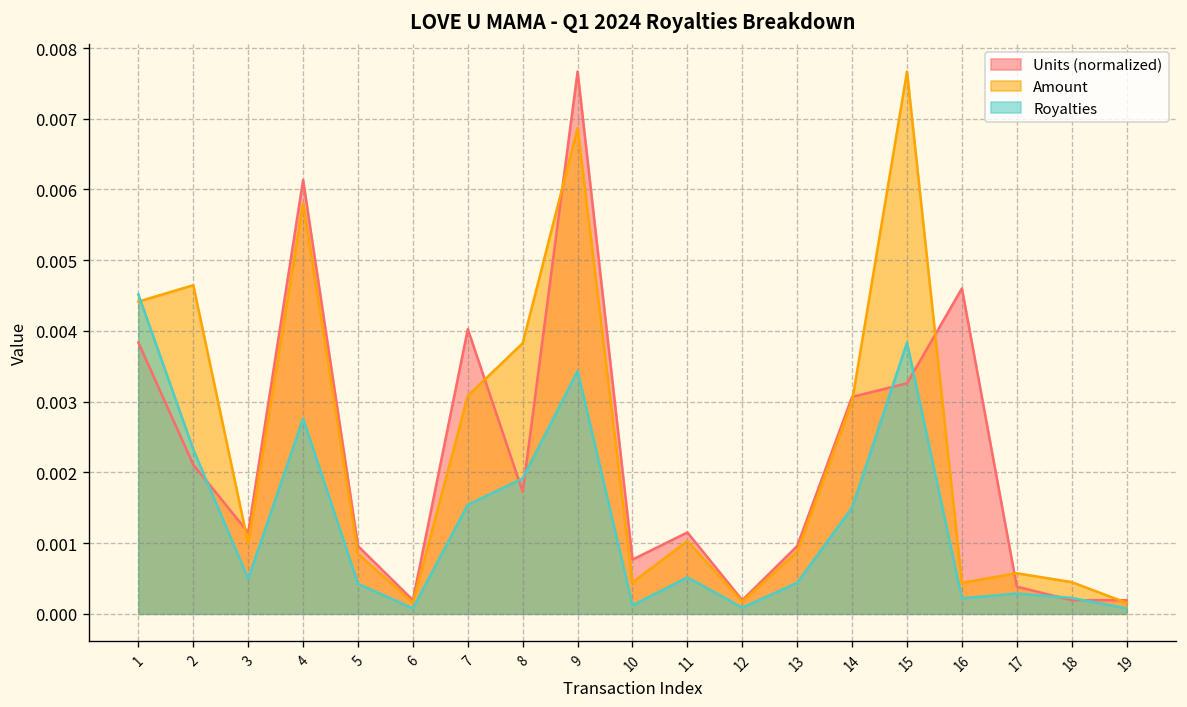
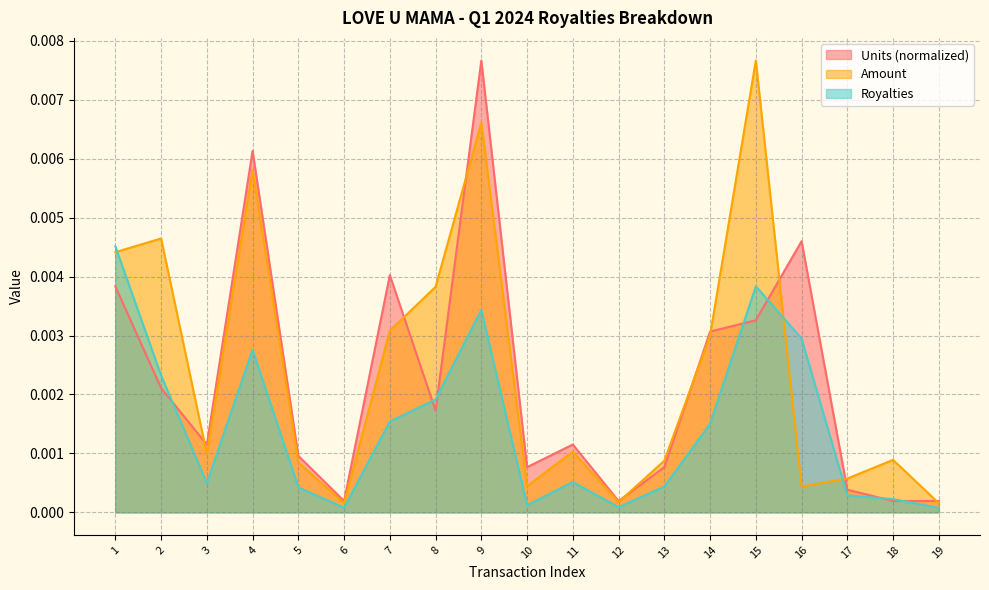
  {
    "Units (normalized)": {
      "1": 0.0038,
      "2": 0.0021,
      "3": 0.0012,
      "4": 0.0061,
      "5": 0.0010,
      "7": 0.0040,
      "8": 0.0017,
      "9": 0.0077,
      "10": 0.0008,
      "11": 0.0012,
-     "13": 0.0010,
+     "13": 0.0008,
      "14": 0.0031,
      "15": 0.0033,
      "16": 0.0046,
      "17": 0.0004
    },
    "Amount": {
      "1": 0.0044,
      "2": 0.0046,
      "3": 0.0010,
      "4": 0.0058,
      "5": 0.0008,
      "7": 0.0031,
      "8": 0.0038,
-     "9": 0.0069,
+     "9": 0.0066,
      "10": 0.0004,
      "11": 0.0010,
      "13": 0.0009,
      "14": 0.0030,
      "15": 0.0077,
      "16": 0.0004,
      "17": 0.0006,
-     "18": 0.0004
+     "18": 0.0009
    },
    "Royalties": {
      "1": 0.0045,
      "2": 0.0023,
      "3": 0.0005,
      "4": 0.0028,
      "5": 0.0004,
      "6": 0.0001,
      "7": 0.0015,
      "8": 0.0019,
      "9": 0.0034,
      "10": 0.0001,
      "11": 0.0005,
      "12": 0.0001,
      "13": 0.0004,
      "14": 0.0015,
      "15": 0.0038,
-     "16": 0.0002,
+     "16": 0.0030,
      "17": 0.0003,
      "19": 0.0001
    }
  }
